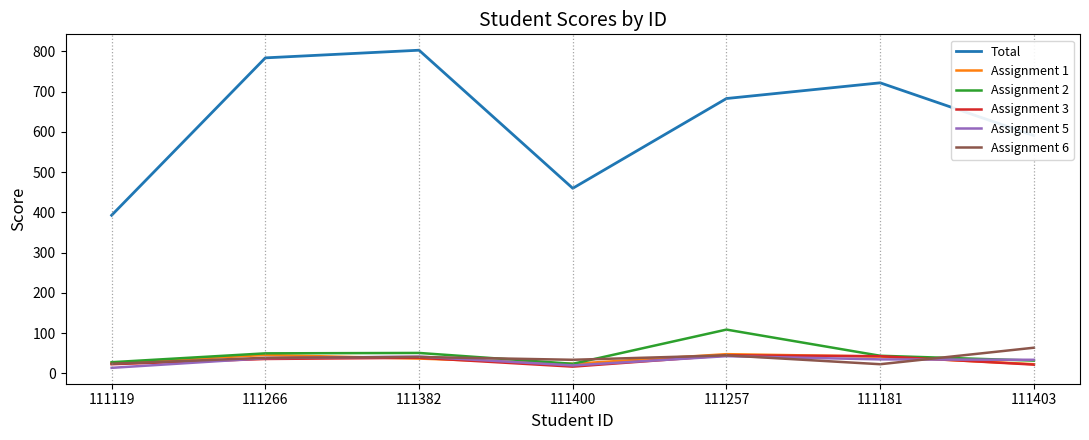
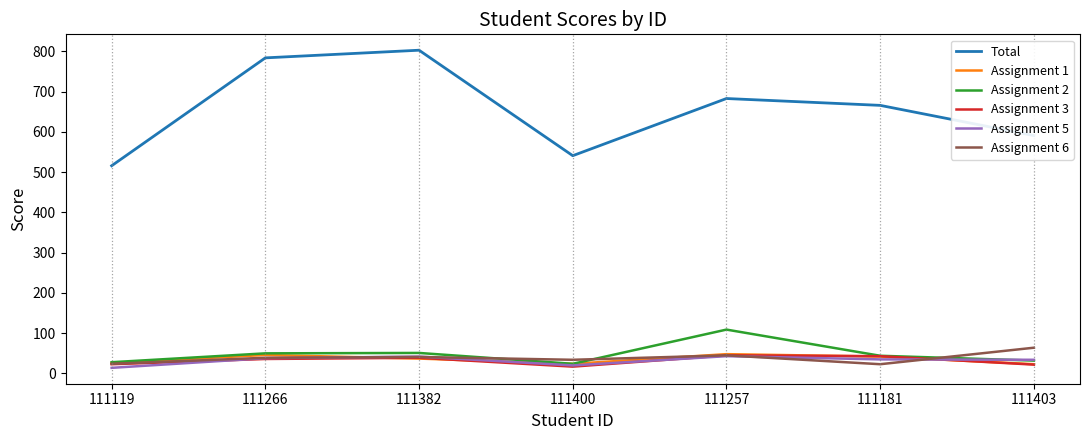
  {
    "Total": {
-     "111119": 390,
+     "111119": 520,
      "111266": 780,
      "111382": 800,
-     "111400": 460,
+     "111400": 540,
      "111257": 680,
-     "111181": 720
+     "111181": 670
    },
    "Assignment 2": {
      "111382": 50,
      "111257": 110
    },
    "Assignment 5": {
      "111119": 10,
      "111181": 40
    },
    "Assignment 6": {
      "111400": 30,
      "111181": 20,
      "111403": 60
    }
  }
